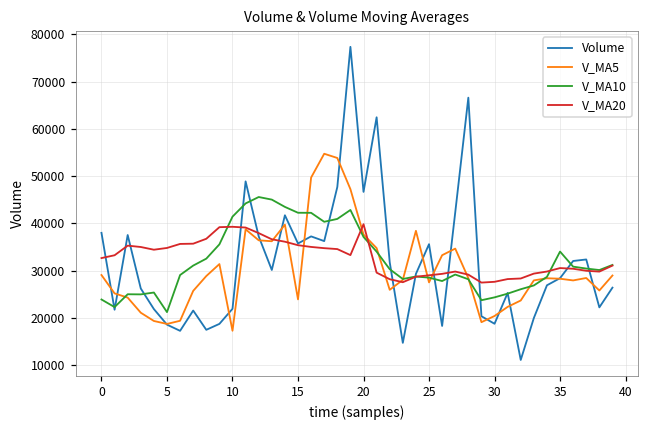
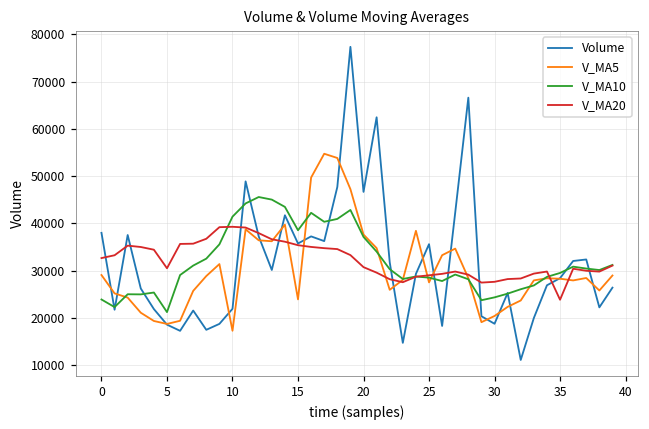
  {
    "Volume": {
      "0": 38000,
      "10": 22000,
      "20": 47000,
      "25": 36000,
      "30": 19000
    },
    "V_MA5": {
      "0": 29000,
      "10": 17000,
      "15": 24000,
      "25": 28000,
      "30": 20000
    },
    "V_MA10": {
      "0": 24000,
      "5": 21000,
      "10": 41000,
-     "15": 42000,
+     "15": 39000,
      "30": 24000,
-     "35": 34000
+     "35": 29000
    },
    "V_MA20": {
      "0": 33000,
-     "5": 35000,
+     "5": 30000,
      "10": 39000,
-     "20": 40000,
+     "20": 31000,
      "30": 28000,
-     "35": 31000
+     "35": 24000
    }
  }
